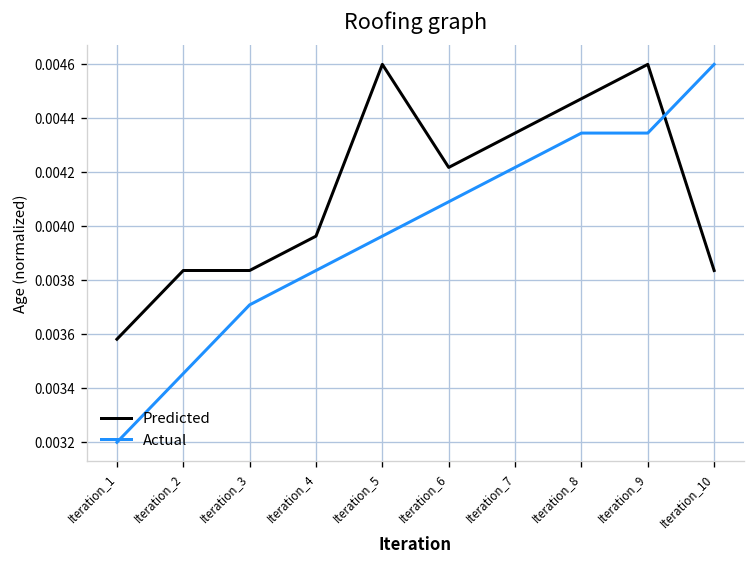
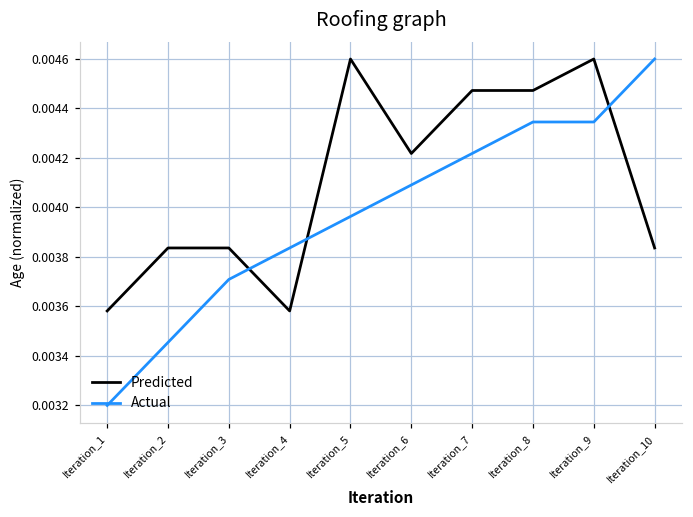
  {
    "Predicted": {
      "Iteration_1": 0.00358,
      "Iteration_2": 0.00384,
      "Iteration_3": 0.00384,
-     "Iteration_4": 0.00396,
+     "Iteration_4": 0.00358,
      "Iteration_5": 0.00460,
      "Iteration_6": 0.00422,
-     "Iteration_7": 0.00435,
+     "Iteration_7": 0.00447,
      "Iteration_8": 0.00447,
      "Iteration_9": 0.00460,
      "Iteration_10": 0.00384
    },
    "Actual": {
      "Iteration_1": 0.00320,
      "Iteration_2": 0.00345,
      "Iteration_3": 0.00371,
      "Iteration_4": 0.00384,
      "Iteration_5": 0.00396,
      "Iteration_6": 0.00409,
      "Iteration_7": 0.00422,
      "Iteration_8": 0.00435,
      "Iteration_9": 0.00435,
      "Iteration_10": 0.00460
    }
  }
